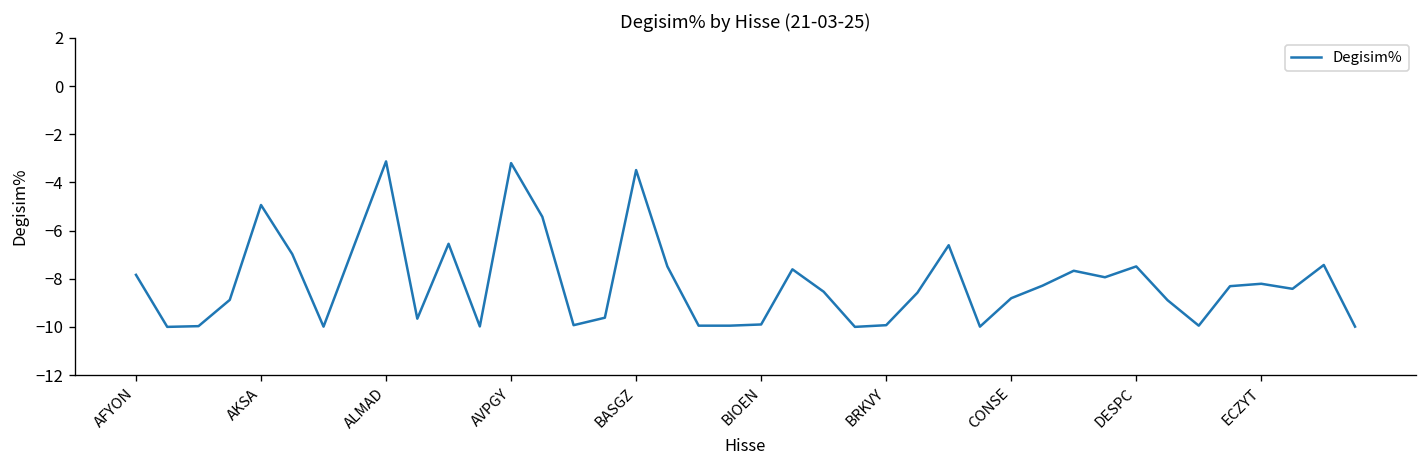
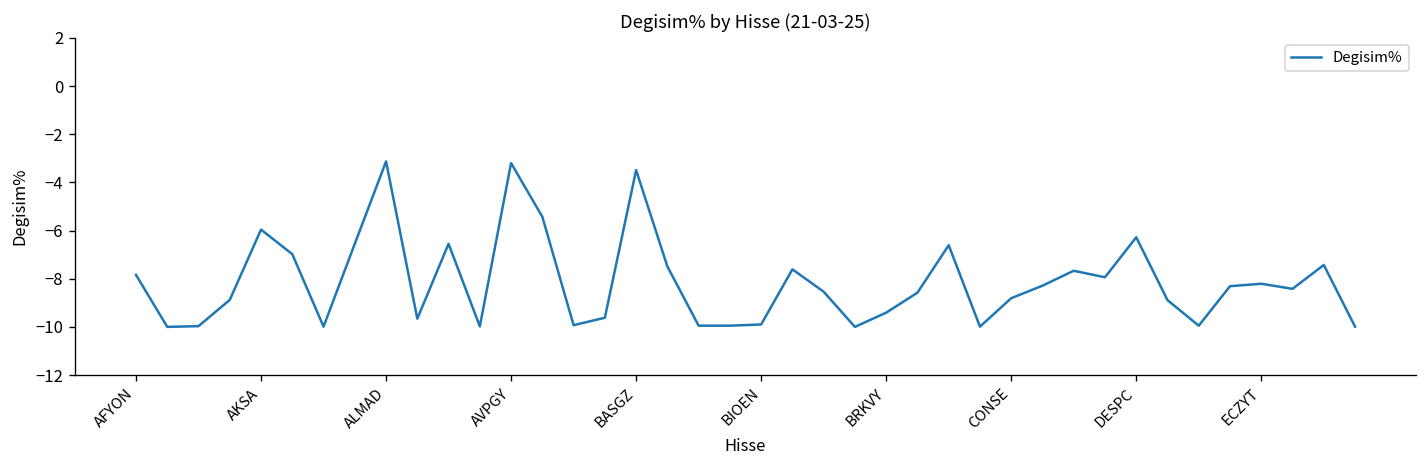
  {
    "AFYON": -7.8,
-   "AKSA": -4.9,
+   "AKSA": -6.0,
    "ALMAD": -3.1,
    "AVPGY": -3.2,
    "BASGZ": -3.5,
    "BIOEN": -9.9,
-   "BRKVY": -9.9,
+   "BRKVY": -9.4,
    "CONSE": -8.8,
-   "DESPC": -7.5,
+   "DESPC": -6.3,
    "ECZYT": -8.2
  }
